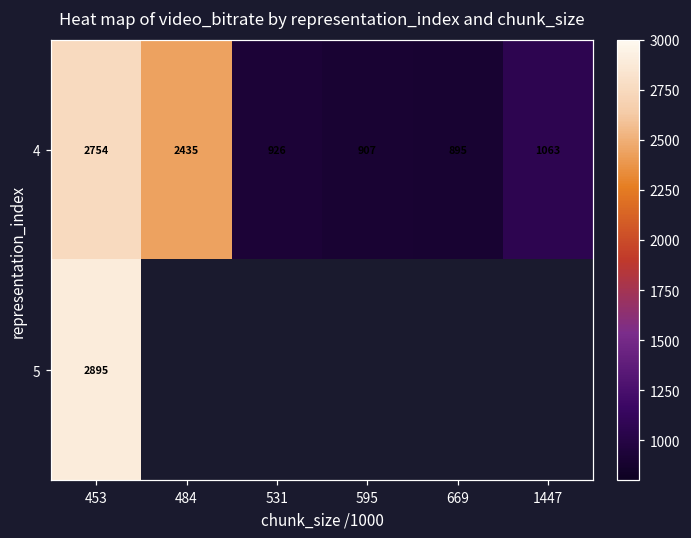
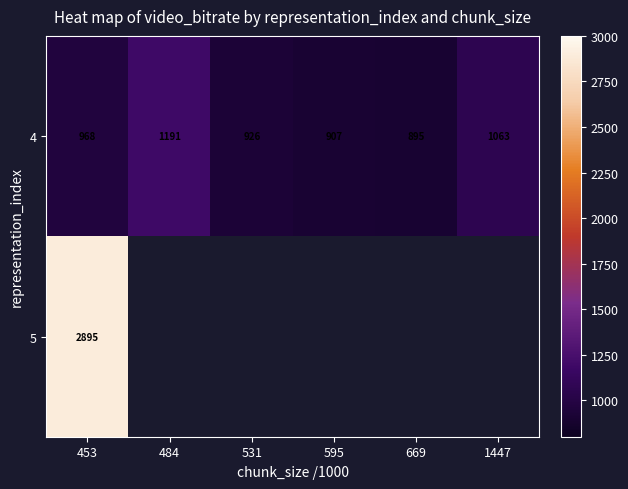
  {
    "4": {
-     "453": 2754,
-     "484": 2435,
+     "453": 968,
+     "484": 1191,
      "531": 926,
      "595": 907,
      "1447": 1063
    },
    "5": {
      "453": 2895
    }
  }
